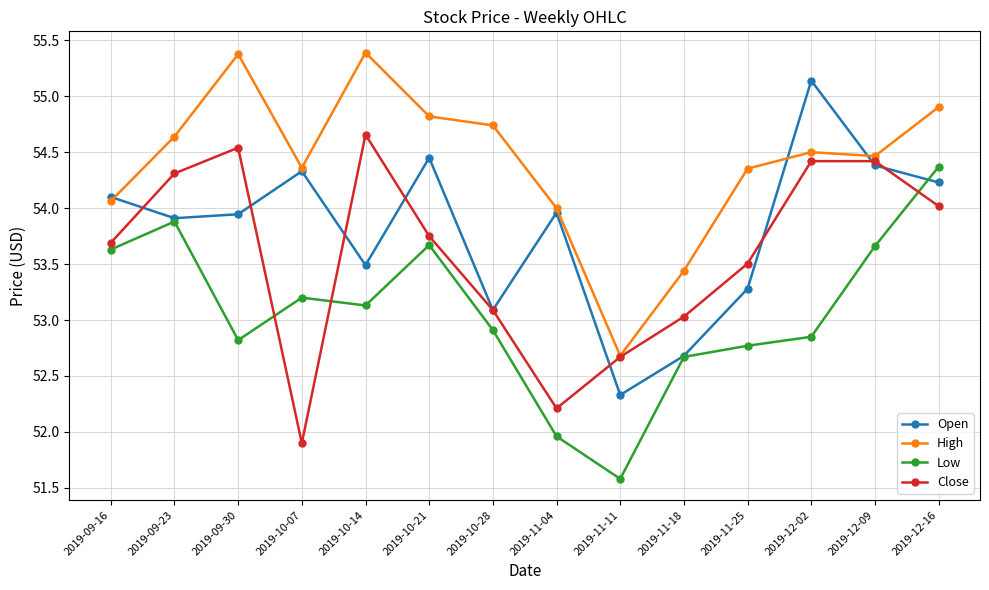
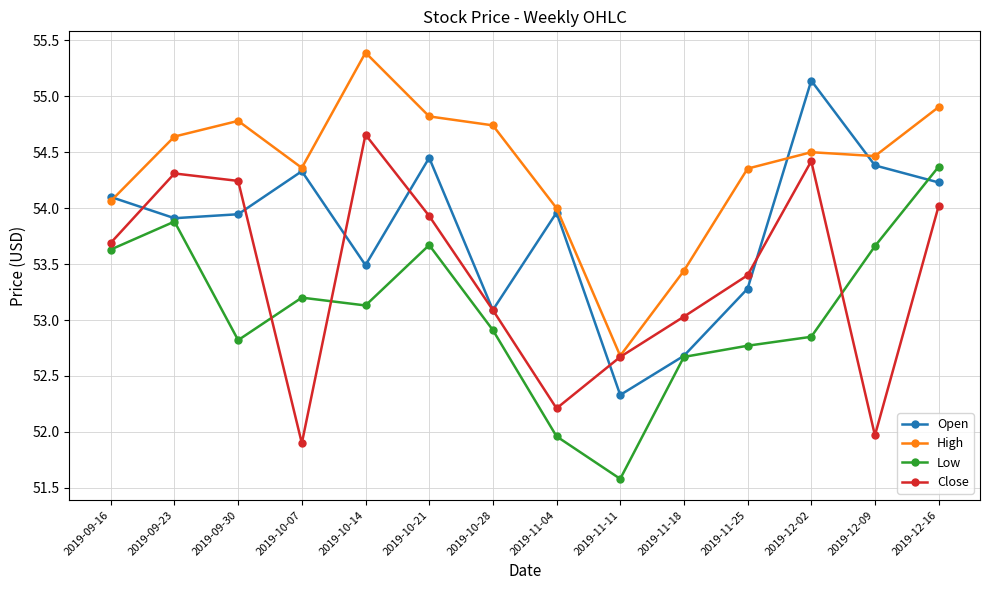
  {
    "Open": {
      "2019-09-16": 54.10,
      "2019-09-23": 53.91,
      "2019-09-30": 53.95,
      "2019-10-07": 54.33,
      "2019-10-14": 53.49,
      "2019-10-21": 54.45,
      "2019-11-04": 53.96,
      "2019-11-11": 52.33,
      "2019-11-25": 53.28,
      "2019-12-02": 55.14,
      "2019-12-09": 54.38,
      "2019-12-16": 54.23
    },
    "High": {
      "2019-09-16": 54.06,
      "2019-09-23": 54.64,
-     "2019-09-30": 55.38,
+     "2019-09-30": 54.78,
      "2019-10-07": 54.36,
      "2019-10-14": 55.39,
      "2019-10-21": 54.82,
      "2019-10-28": 54.74,
      "2019-11-04": 54.00,
      "2019-11-18": 53.44,
      "2019-11-25": 54.35,
      "2019-12-02": 54.50,
      "2019-12-09": 54.47,
      "2019-12-16": 54.90
    },
    "Low": {
      "2019-09-16": 53.63,
      "2019-09-23": 53.88,
      "2019-09-30": 52.82,
      "2019-10-07": 53.20,
      "2019-10-14": 53.13,
      "2019-10-21": 53.67,
      "2019-10-28": 52.91,
      "2019-11-04": 51.96,
      "2019-11-11": 51.58,
      "2019-11-25": 52.77,
      "2019-12-02": 52.85,
      "2019-12-09": 53.66,
      "2019-12-16": 54.37
    },
    "Close": {
      "2019-09-16": 53.69,
      "2019-09-23": 54.31,
-     "2019-09-30": 54.54,
+     "2019-09-30": 54.24,
      "2019-10-07": 51.90,
      "2019-10-14": 54.66,
-     "2019-10-21": 53.75,
+     "2019-10-21": 53.93,
      "2019-11-04": 52.21,
      "2019-11-18": 53.03,
-     "2019-11-25": 53.50,
+     "2019-11-25": 53.40,
      "2019-12-02": 54.42,
-     "2019-12-09": 54.42,
+     "2019-12-09": 51.97,
      "2019-12-16": 54.02
    }
  }
